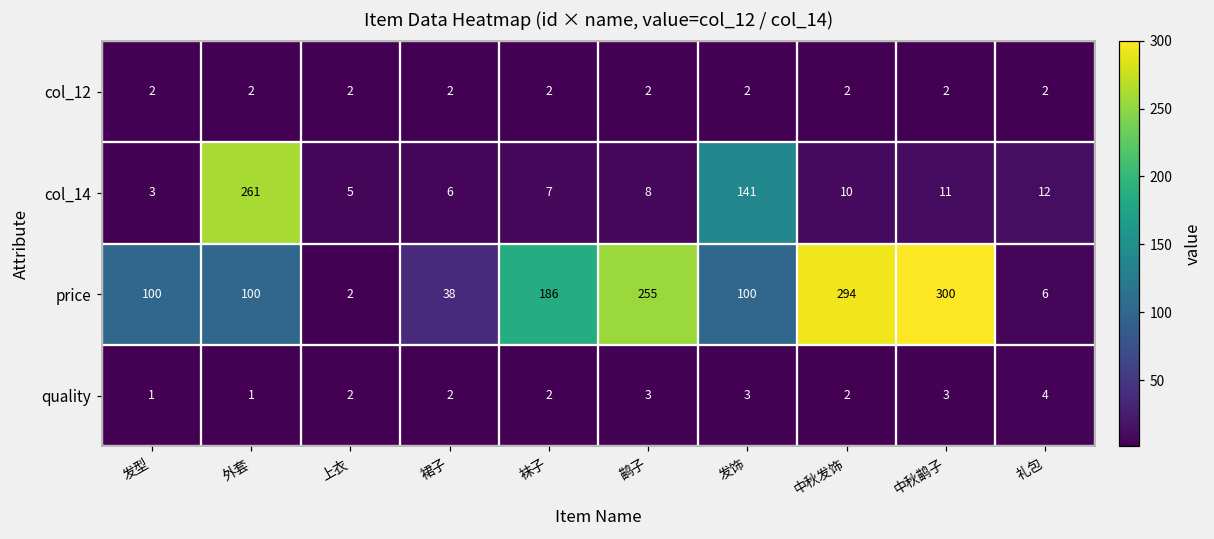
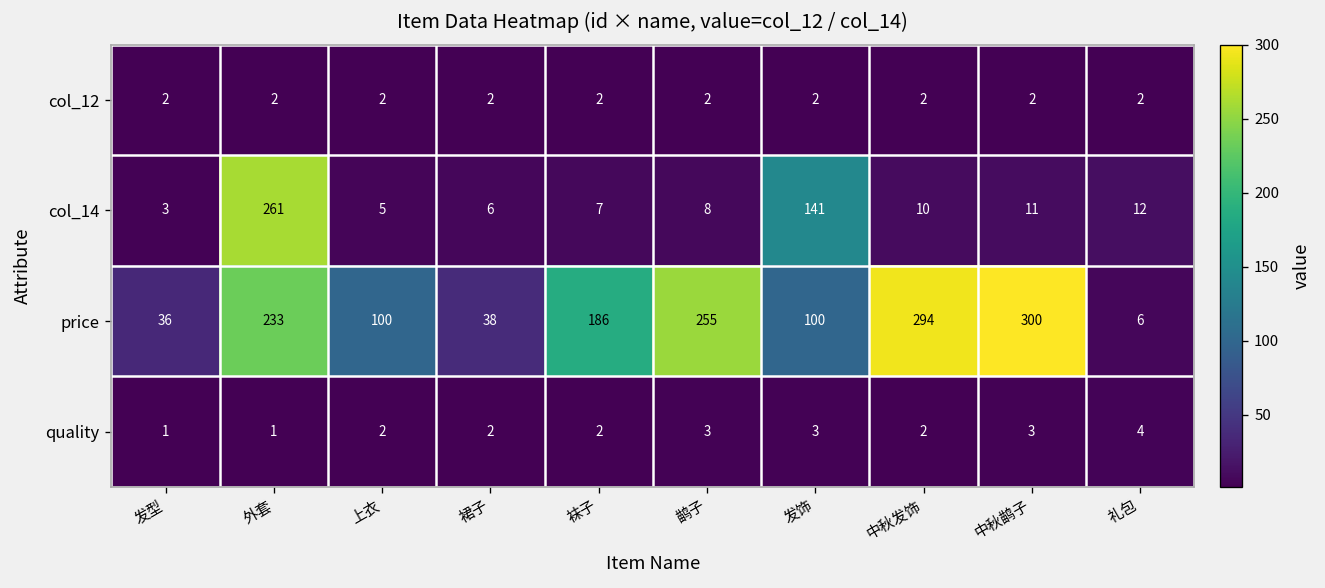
  {
    "col_12": {
      "发型": 2,
      "外套": 2,
      "上衣": 2,
      "裙子": 2,
      "袜子": 2,
      "鹋子": 2,
      "发饰": 2,
      "中秋发饰": 2,
      "中秋鹋子": 2,
      "礼包": 2
    },
    "col_14": {
      "发型": 3,
      "外套": 261,
      "上衣": 5,
      "裙子": 6,
      "袜子": 7,
      "鹋子": 8,
      "发饰": 141,
      "中秋发饰": 10,
      "中秋鹋子": 11,
      "礼包": 12
    },
    "price": {
-     "发型": 100,
-     "外套": 100,
-     "上衣": 2,
+     "发型": 36,
+     "外套": 233,
+     "上衣": 100,
      "裙子": 38,
      "袜子": 186,
      "鹋子": 255,
      "发饰": 100,
      "中秋发饰": 294,
      "中秋鹋子": 300,
      "礼包": 6
    },
    "quality": {
      "发型": 1,
      "外套": 1,
      "上衣": 2,
      "裙子": 2,
      "袜子": 2,
      "鹋子": 3,
      "发饰": 3,
      "中秋发饰": 2,
      "中秋鹋子": 3,
      "礼包": 4
    }
  }
